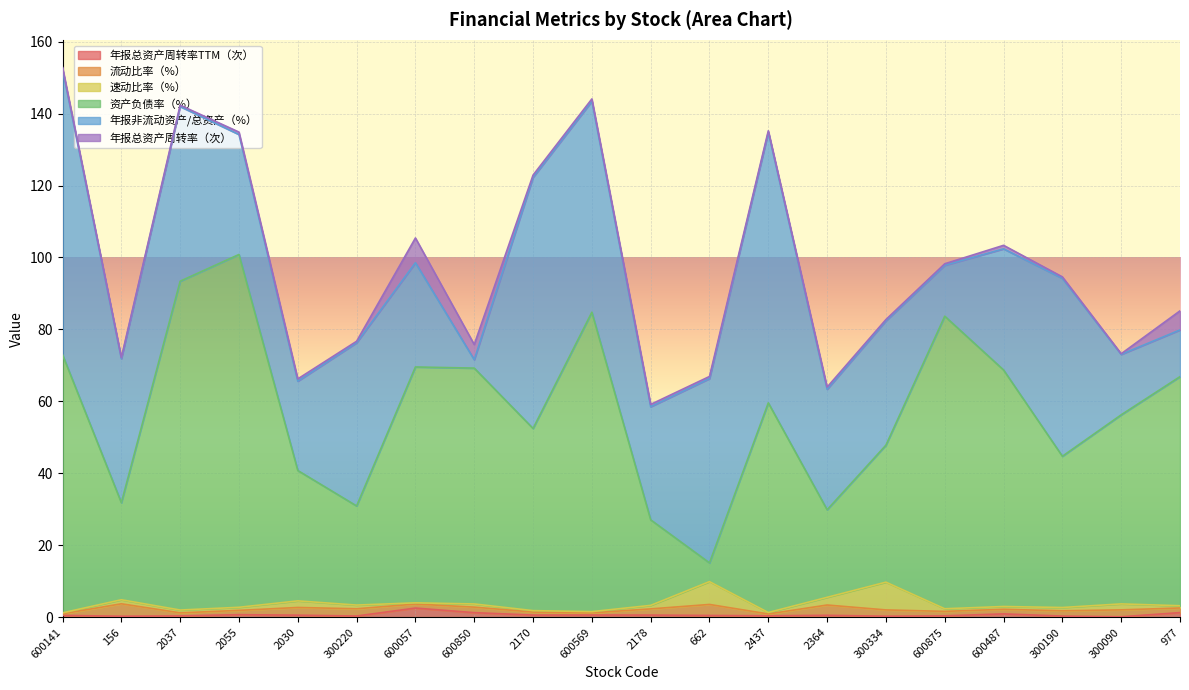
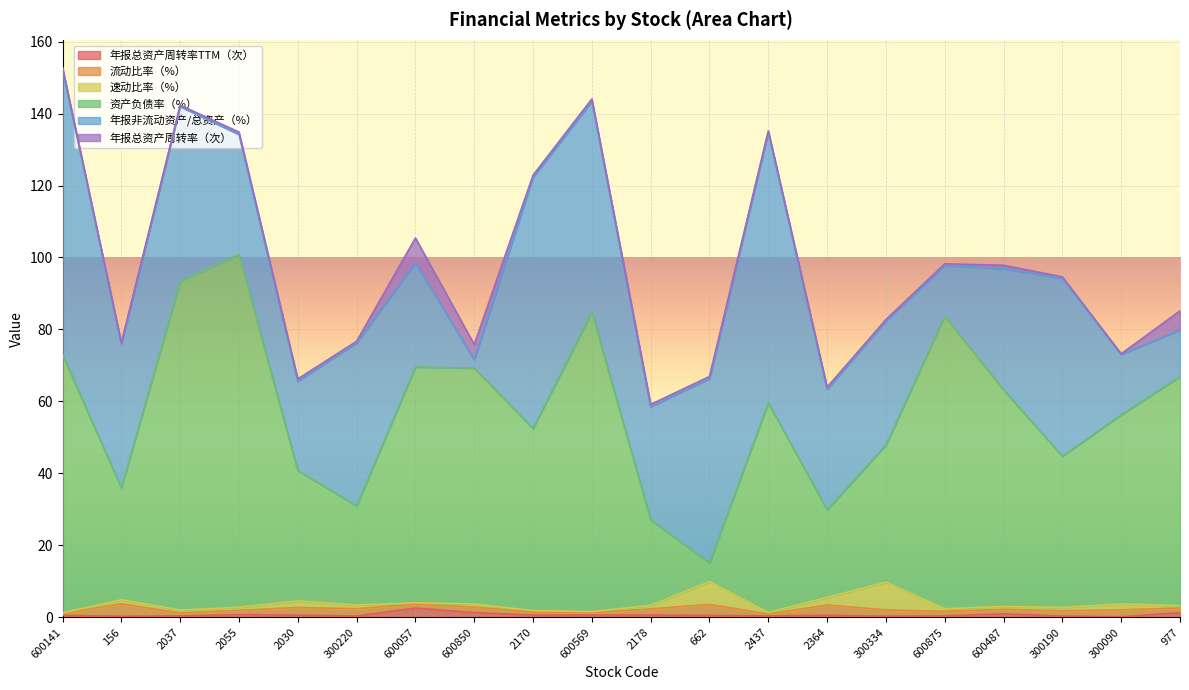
  {
    "速动比率（%）": {
      "156": 1,
      "2037": 1,
      "2055": 1,
      "2030": 2,
      "300220": 1,
      "600850": 1,
      "2178": 1,
      "662": 6,
      "2364": 2,
      "300334": 8,
      "600875": 1,
      "600487": 1,
      "300190": 1,
      "300090": 2
    },
    "资产负债率（%）": {
      "600141": 72,
-     "156": 27,
+     "156": 31,
      "2037": 91,
      "2055": 98,
      "2030": 36,
      "300220": 28,
      "600057": 66,
      "600850": 66,
      "2170": 51,
      "600569": 83,
      "2178": 24,
      "662": 5,
      "2437": 58,
      "2364": 24,
      "300334": 38,
      "600875": 81,
-     "600487": 66,
+     "600487": 60,
      "300190": 42,
      "300090": 53,
      "977": 64
    },
    "年报非流动资产/总资产（%）": {
      "600057": 29,
      "600850": 2,
      "600487": 34,
      "977": 13
    },
    "年报总资产周转率（次）": {
      "600057": 7,
      "600850": 4,
      "600487": 1,
      "977": 5
    }
  }
